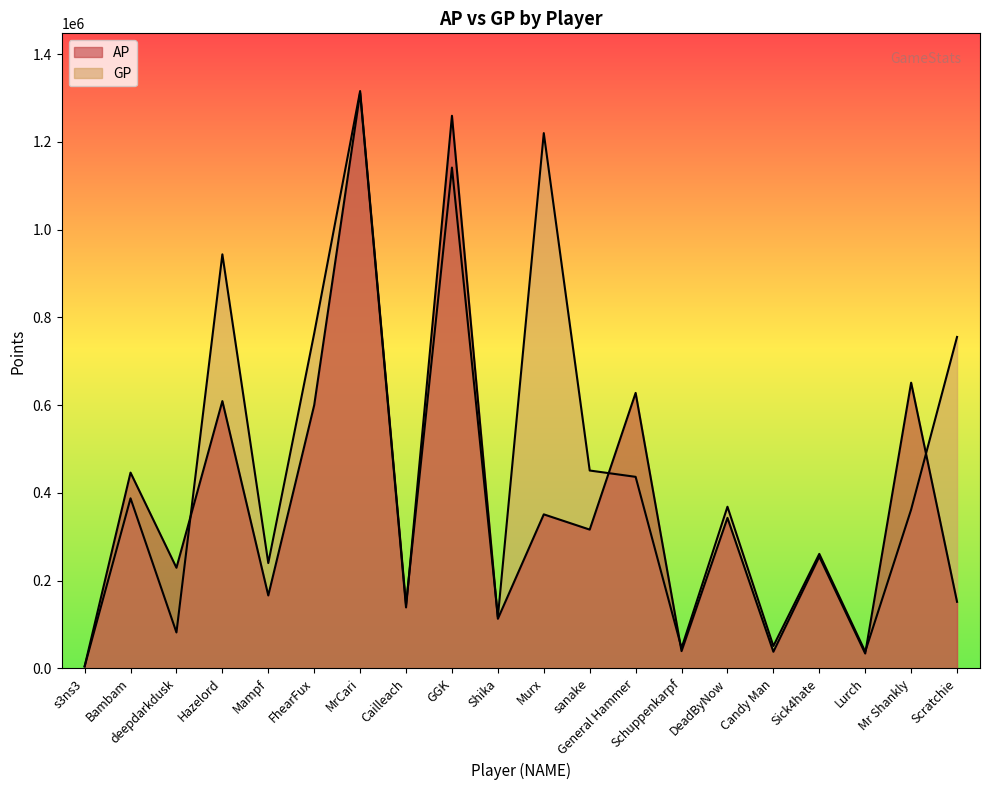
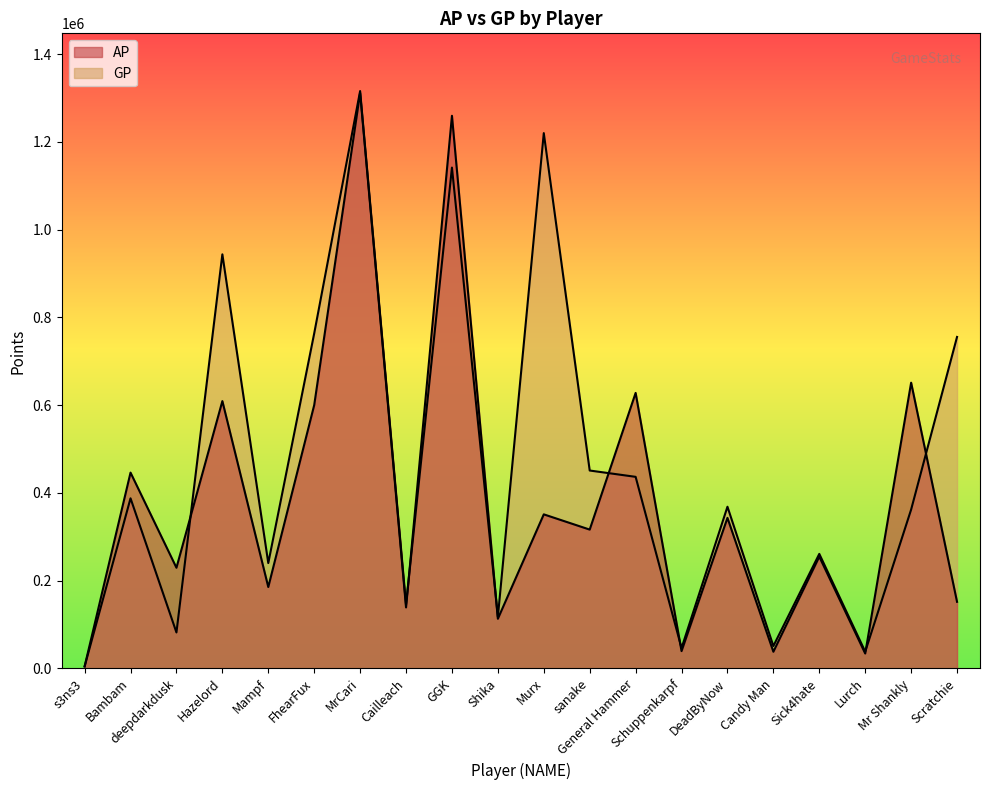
  {
    "AP": {
      "Bambam": 450000,
      "deepdarkdusk": 230000,
      "Hazelord": 610000,
-     "Mampf": 170000,
+     "Mampf": 190000,
      "FhearFux": 600000,
      "Cailleach": 140000,
      "GGK": 1260000,
      "Murx": 350000,
      "sanake": 320000,
      "General Hammer": 630000,
      "Schuppenkarpf": 40000,
      "DeadByNow": 340000,
      "Candy Man": 40000,
      "Sick4hate": 250000,
      "Mr Shankly": 650000,
      "Scratchie": 150000
    },
    "GP": {
      "Bambam": 390000,
      "deepdarkdusk": 80000,
      "Hazelord": 940000,
      "Mampf": 240000,
      "FhearFux": 760000,
      "Cailleach": 150000,
      "GGK": 1140000,
      "Murx": 1220000,
      "sanake": 450000,
      "General Hammer": 440000,
      "Schuppenkarpf": 50000,
      "DeadByNow": 370000,
      "Candy Man": 50000,
      "Sick4hate": 260000,
      "Mr Shankly": 360000,
      "Scratchie": 760000
    }
  }
